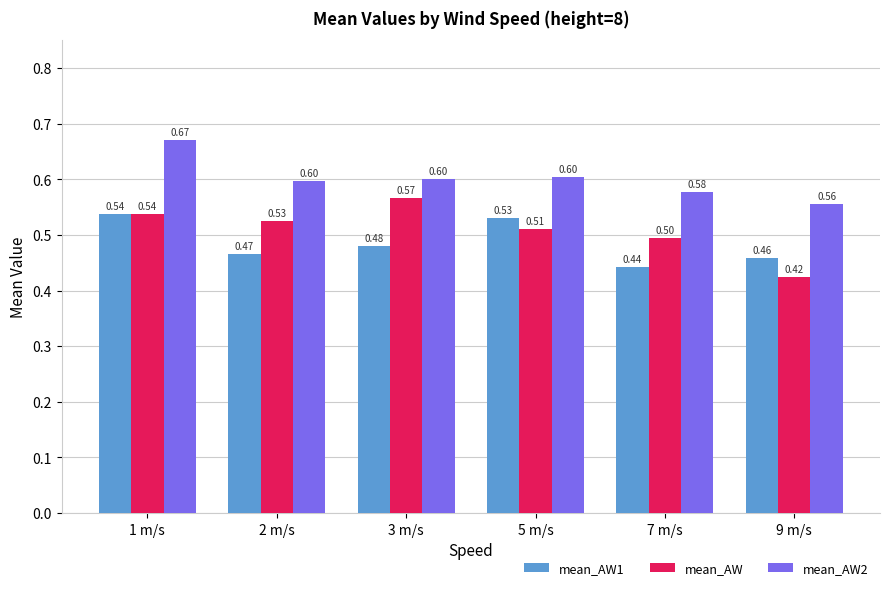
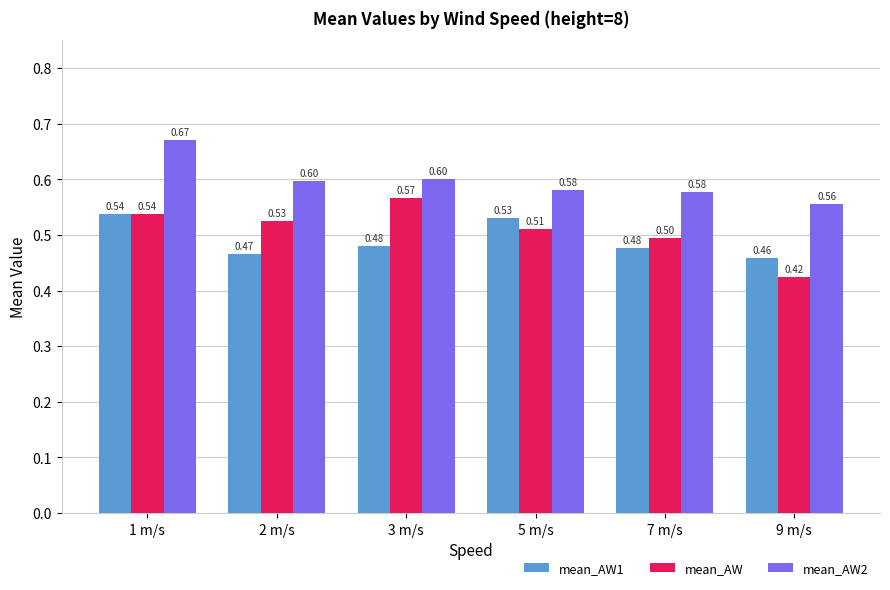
  {
    "mean_AW1": {
      "1 m/s": 0.54,
      "2 m/s": 0.47,
      "3 m/s": 0.48,
      "5 m/s": 0.53,
-     "7 m/s": 0.44,
+     "7 m/s": 0.48,
      "9 m/s": 0.46
    },
    "mean_AW": {
      "1 m/s": 0.54,
      "2 m/s": 0.53,
      "3 m/s": 0.57,
      "5 m/s": 0.51,
      "7 m/s": 0.50,
      "9 m/s": 0.42
    },
    "mean_AW2": {
      "1 m/s": 0.67,
      "2 m/s": 0.60,
      "3 m/s": 0.60,
-     "5 m/s": 0.60,
+     "5 m/s": 0.58,
      "7 m/s": 0.58,
      "9 m/s": 0.56
    }
  }
